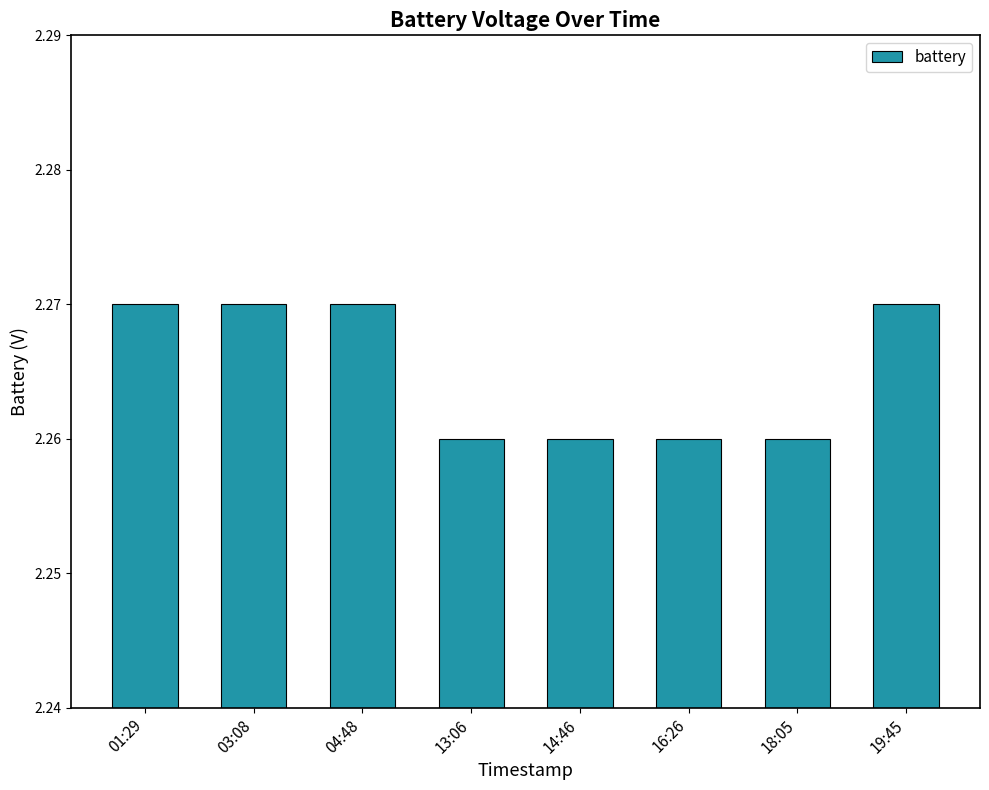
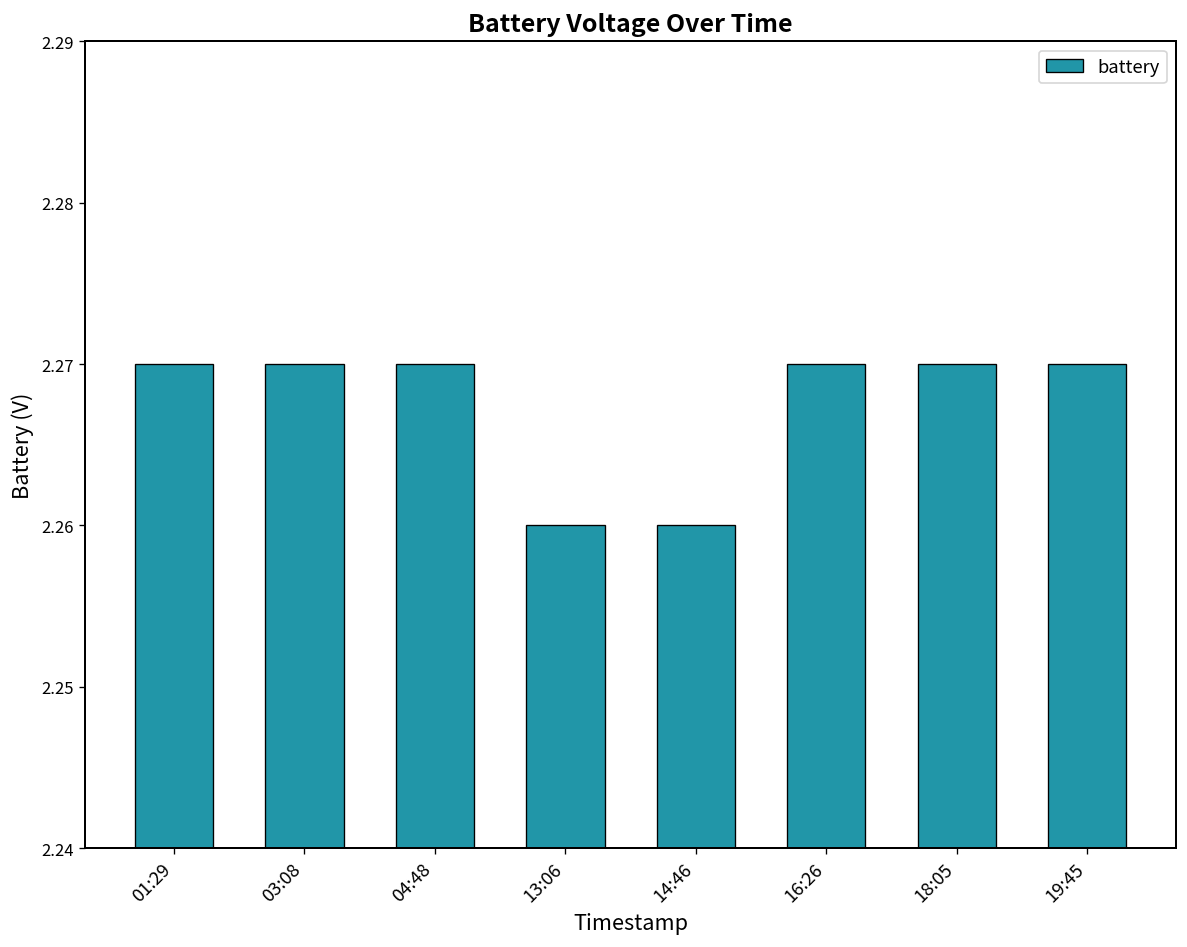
  {
    "01:29": 2.27,
    "03:08": 2.27,
    "04:48": 2.27,
    "13:06": 2.26,
    "14:46": 2.26,
-   "16:26": 2.26,
-   "18:05": 2.26,
+   "16:26": 2.27,
+   "18:05": 2.27,
    "19:45": 2.27
  }
